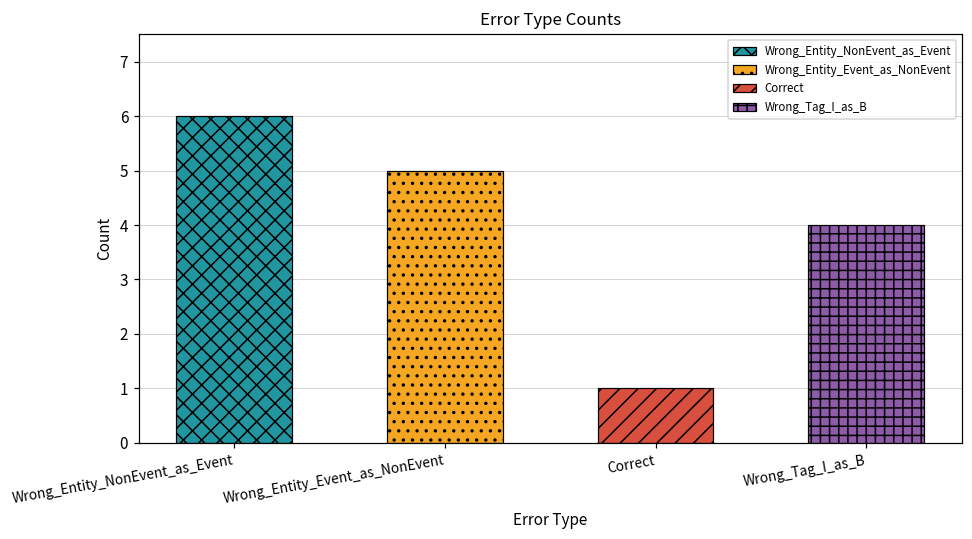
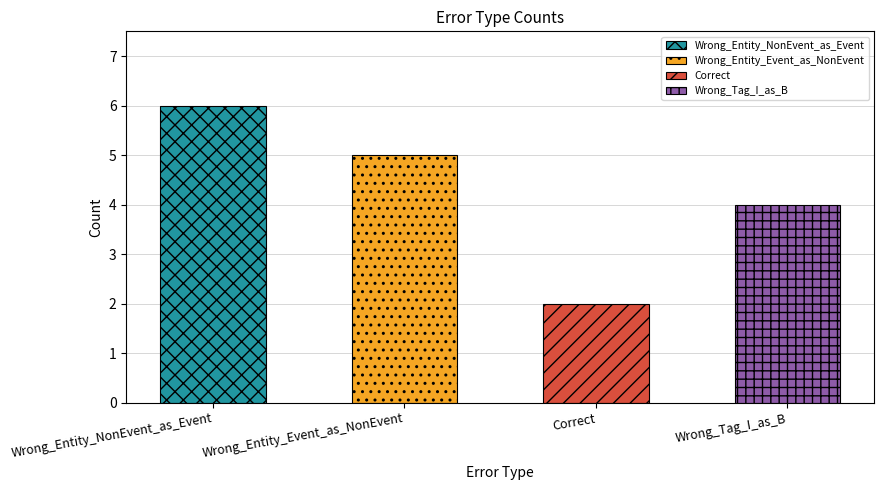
  {
    "Wrong_Entity_NonEvent_as_Event": 6,
    "Wrong_Entity_Event_as_NonEvent": 5,
-   "Correct": 1,
+   "Correct": 2,
    "Wrong_Tag_I_as_B": 4
  }
